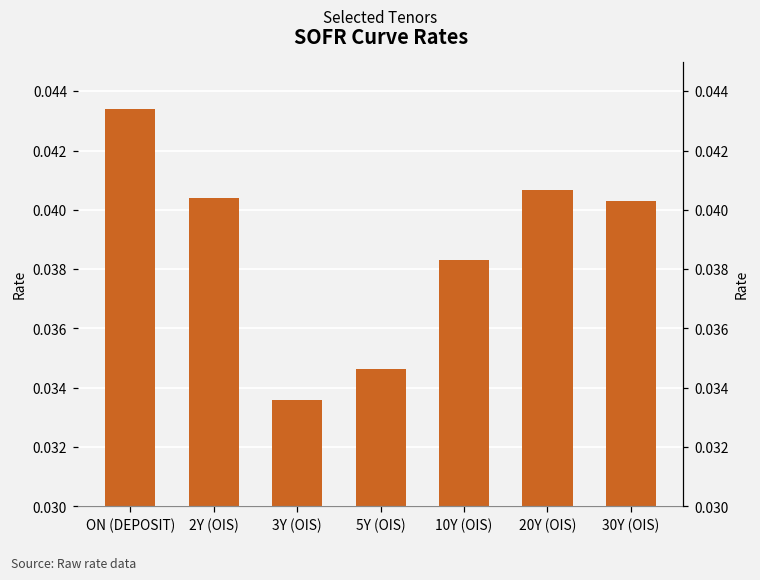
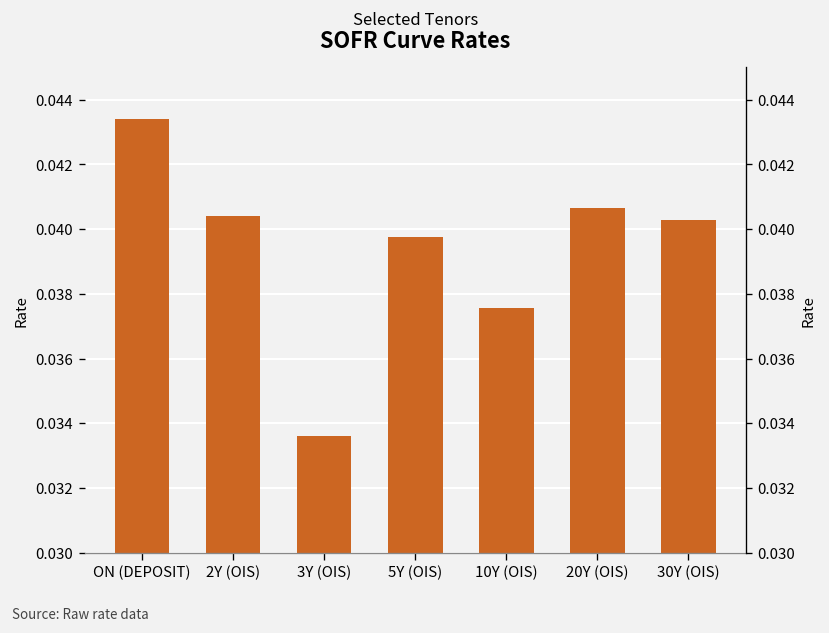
  {
    "ON (DEPOSIT)": 0.0434,
    "2Y (OIS)": 0.0404,
    "3Y (OIS)": 0.0336,
-   "5Y (OIS)": 0.0346,
-   "10Y (OIS)": 0.0383,
+   "5Y (OIS)": 0.0398,
+   "10Y (OIS)": 0.0376,
    "20Y (OIS)": 0.0407,
    "30Y (OIS)": 0.0403
  }
